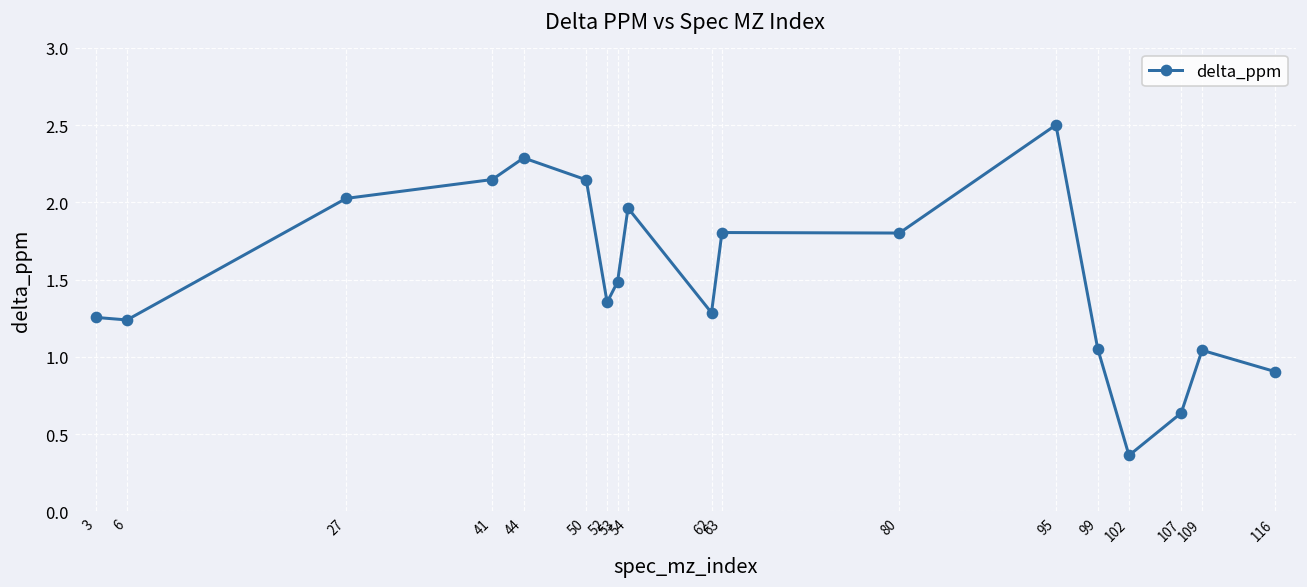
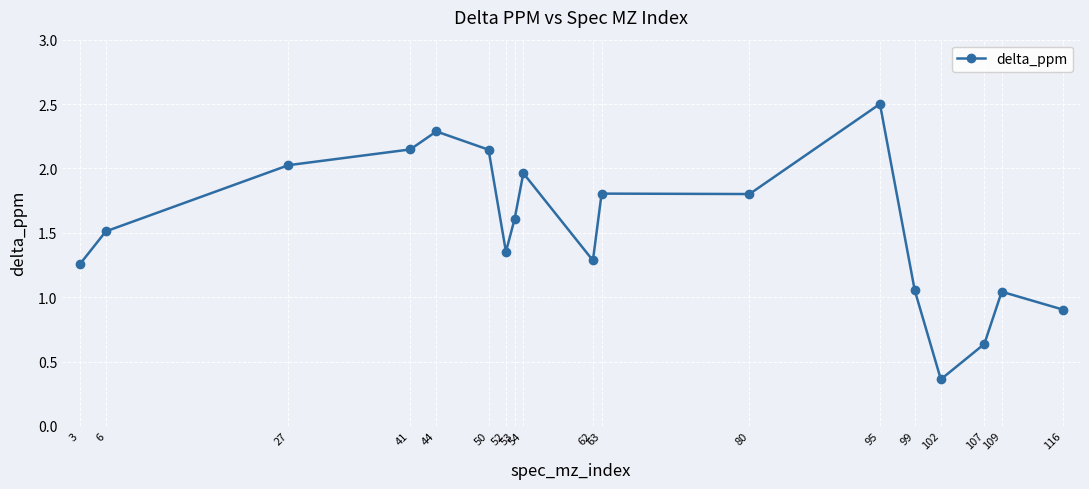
  {
    "3": 1.25,
-   "6": 1.24,
+   "6": 1.51,
    "27": 2.03,
    "41": 2.15,
    "44": 2.29,
    "50": 2.15,
    "52": 1.35,
-   "53": 1.49,
+   "53": 1.61,
    "54": 1.96,
    "62": 1.28,
    "63": 1.80,
    "80": 1.80,
    "95": 2.50,
    "99": 1.05,
    "102": 0.36,
    "107": 0.64,
    "109": 1.04,
    "116": 0.90
  }
